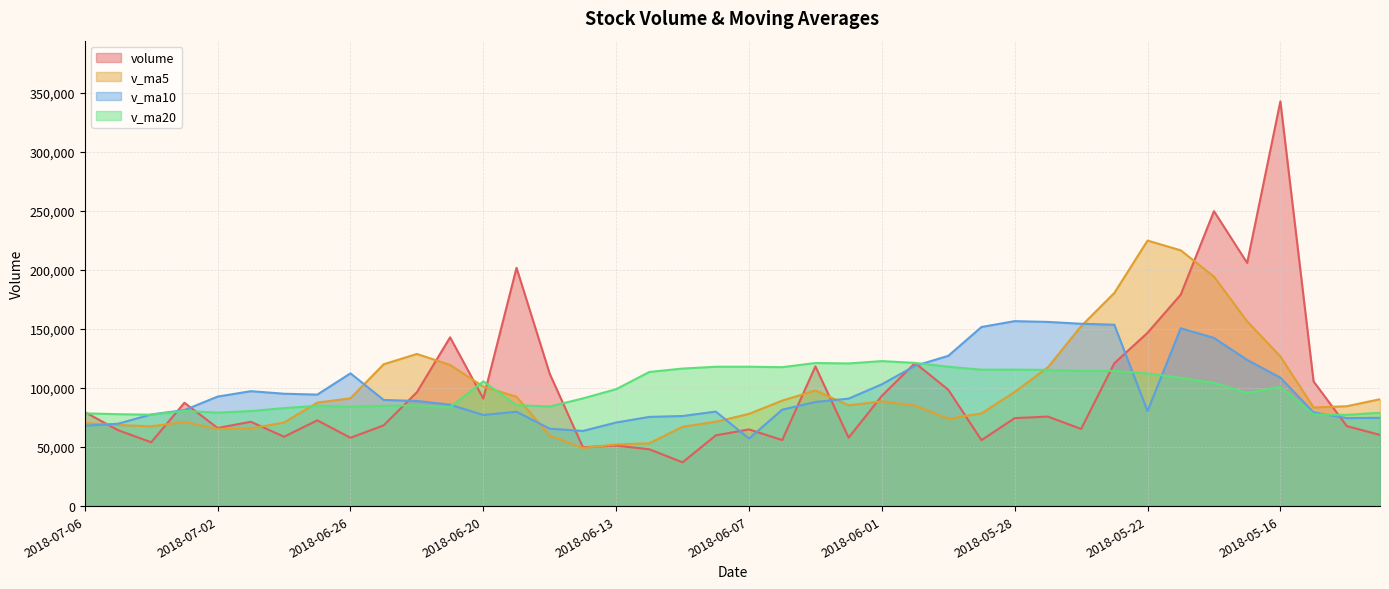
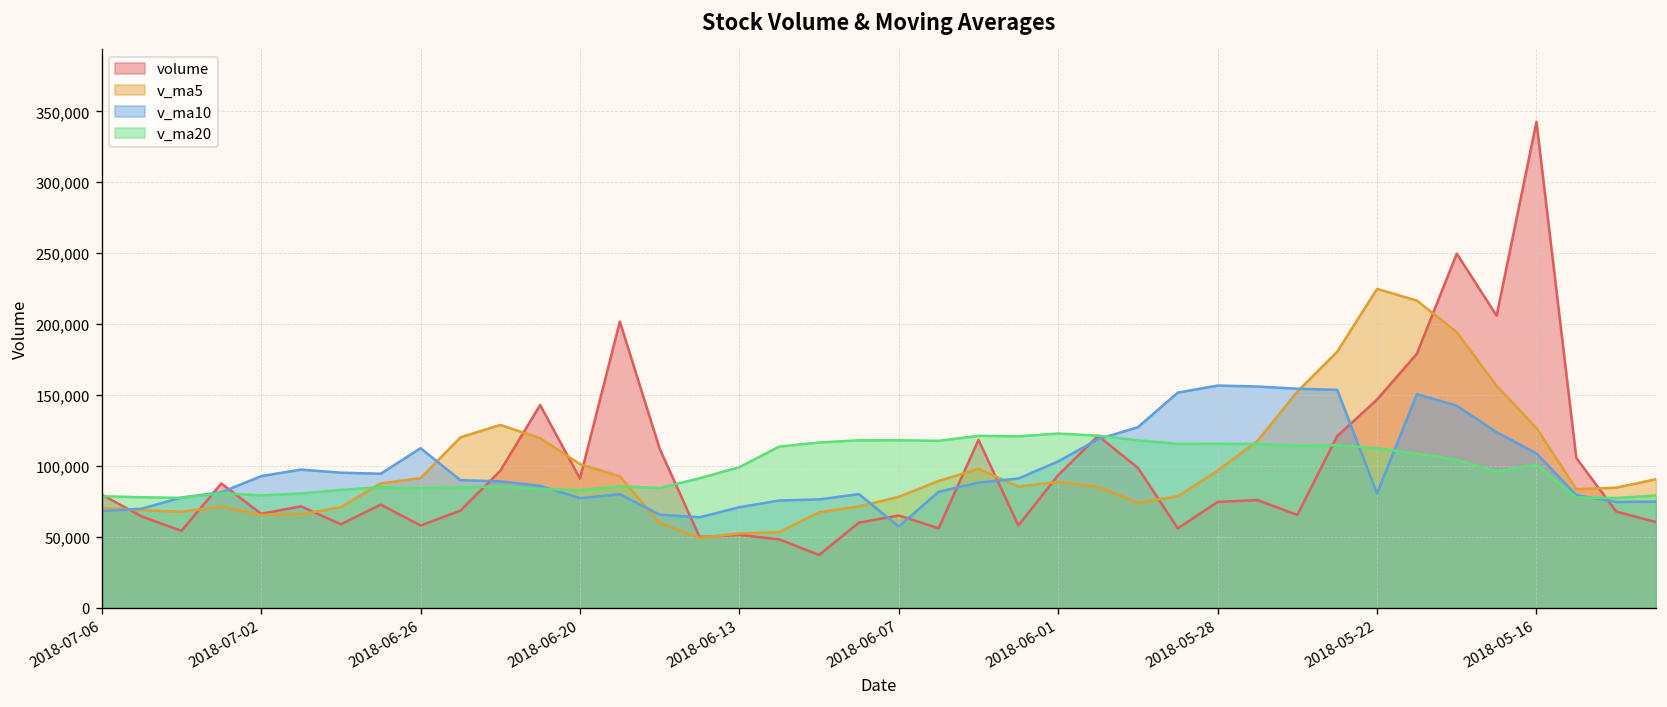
  {
    "v_ma10": {
      "2018-07-06": "68,000",
      "2018-07-02": "93,000",
      "2018-06-26": "112,000",
      "2018-06-20": "77,000",
      "2018-06-13": "71,000",
      "2018-06-07": "57,000",
      "2018-06-01": "103,000",
      "2018-05-28": "157,000",
      "2018-05-22": "80,000",
      "2018-05-16": "109,000"
    },
    "v_ma20": {
      "2018-07-02": "79,000",
      "2018-06-26": "84,000",
-     "2018-06-20": "106,000",
+     "2018-06-20": "83,000",
      "2018-06-13": "99,000",
      "2018-06-07": "118,000",
      "2018-06-01": "123,000",
      "2018-05-28": "116,000",
      "2018-05-22": "112,000",
      "2018-05-16": "101,000"
    }
  }
